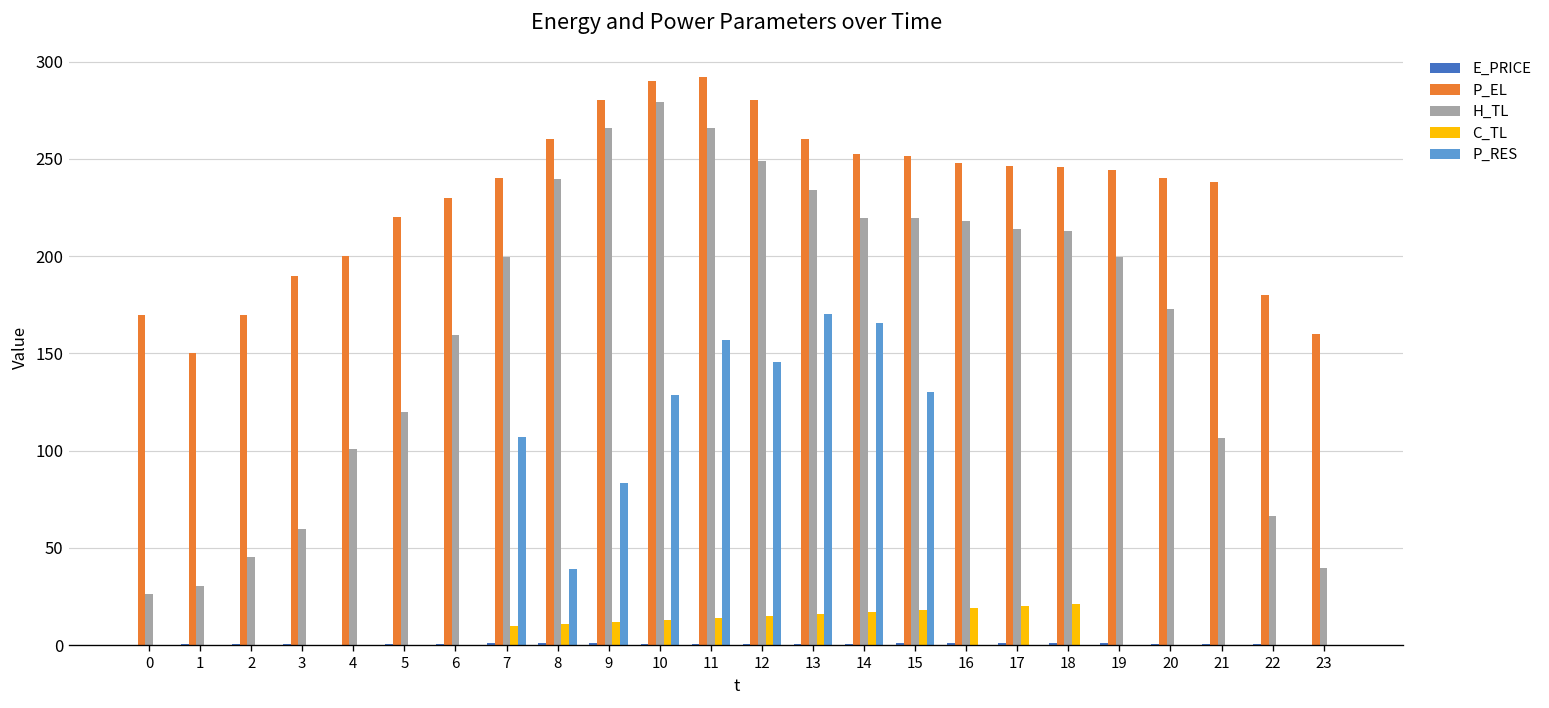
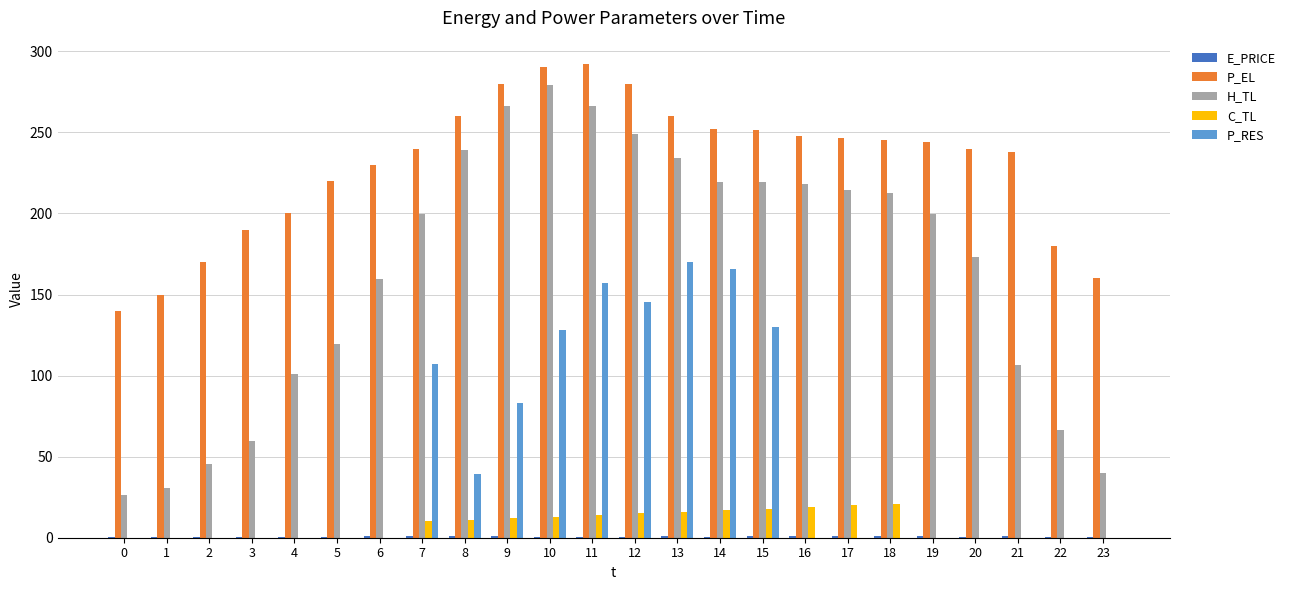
  {
    "P_EL": {
-     "0": 170,
+     "0": 140,
      "1": 150,
      "2": 170,
      "3": 190,
      "4": 200,
      "5": 220,
      "6": 230,
      "7": 240,
      "8": 260,
      "9": 280,
      "10": 290,
      "11": 292,
      "12": 280,
      "13": 260,
      "14": 252,
      "15": 251,
      "16": 248,
      "17": 246,
      "18": 246,
      "19": 244,
      "20": 240,
      "21": 238,
      "22": 180,
      "23": 160
    },
    "H_TL": {
      "0": 27,
      "1": 31,
      "2": 45,
      "3": 60,
      "4": 101,
      "5": 120,
      "6": 160,
      "7": 200,
      "8": 239,
      "9": 266,
      "10": 279,
      "11": 266,
      "12": 249,
      "13": 234,
      "14": 219,
      "15": 219,
      "16": 218,
      "17": 214,
      "18": 213,
      "19": 200,
      "20": 173,
      "21": 106,
      "22": 66,
      "23": 40
    },
    "C_TL": {
      "0": 0,
      "1": 0,
      "2": 0,
      "3": 0,
      "4": 0,
      "5": 0,
      "6": 0,
      "7": 10,
      "8": 11,
      "9": 12,
      "10": 13,
      "11": 14,
      "12": 15,
      "13": 16,
      "14": 17,
      "15": 18,
      "16": 19,
      "17": 20,
      "18": 21,
      "19": 0,
      "20": 0,
      "21": 0,
      "22": 0,
      "23": 0
    }
  }
